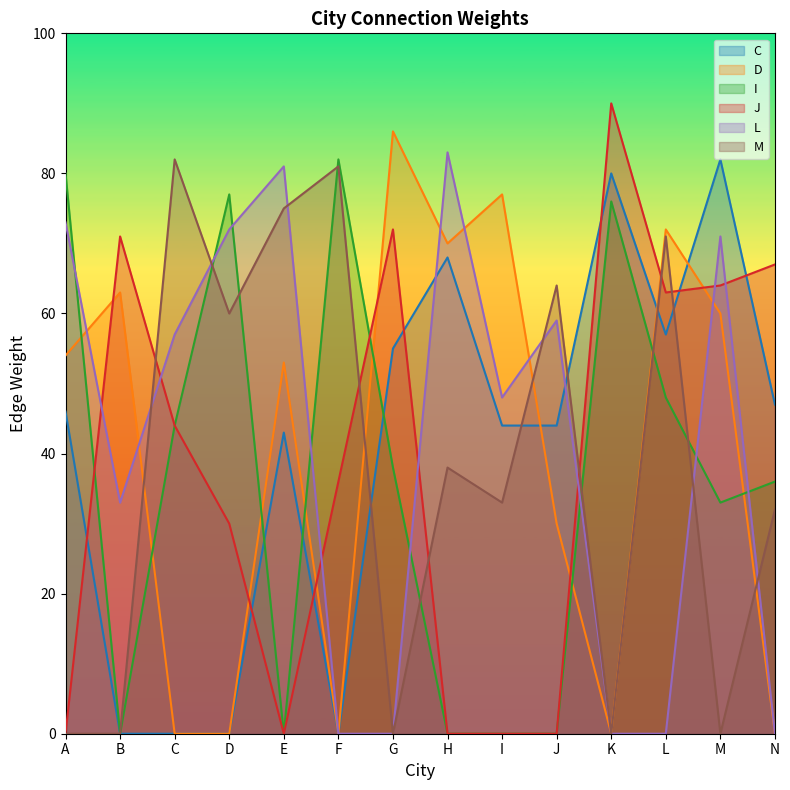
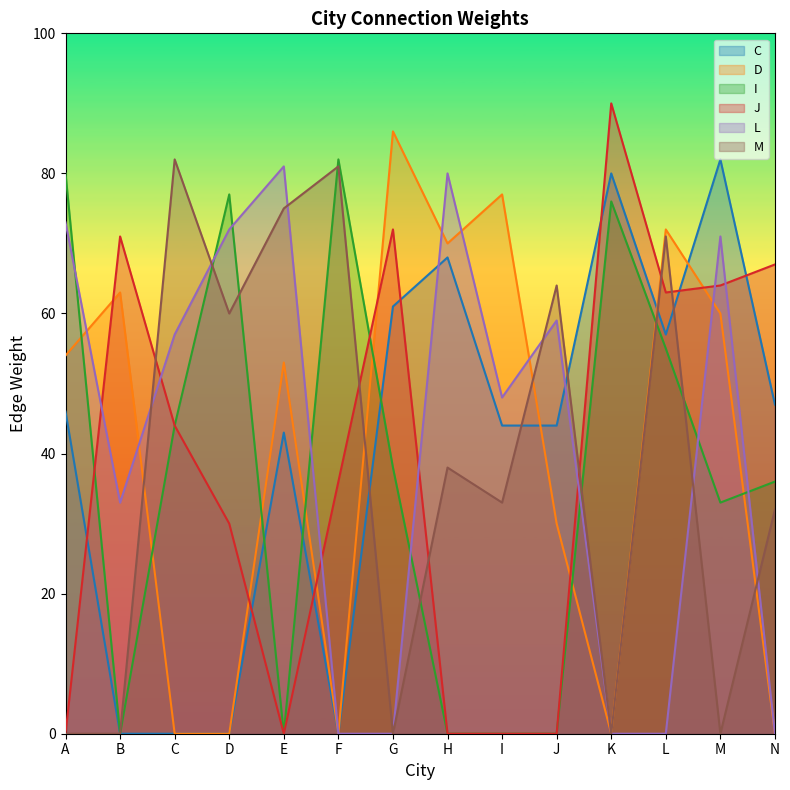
  {
    "C": {
      "A": 46,
      "E": 43,
-     "G": 55,
+     "G": 61,
      "H": 68,
      "I": 44,
      "J": 44,
      "K": 80,
      "L": 57,
      "M": 82,
      "N": 47
    },
    "I": {
      "A": 80,
      "D": 77,
      "F": 82,
      "G": 38,
      "K": 76,
-     "L": 48,
+     "L": 55,
      "M": 33,
      "N": 36
    },
    "L": {
      "A": 73,
      "B": 33,
      "C": 57,
      "D": 72,
      "E": 81,
-     "H": 83,
+     "H": 80,
      "I": 48,
      "J": 59,
      "L": 0,
      "M": 71
    }
  }
